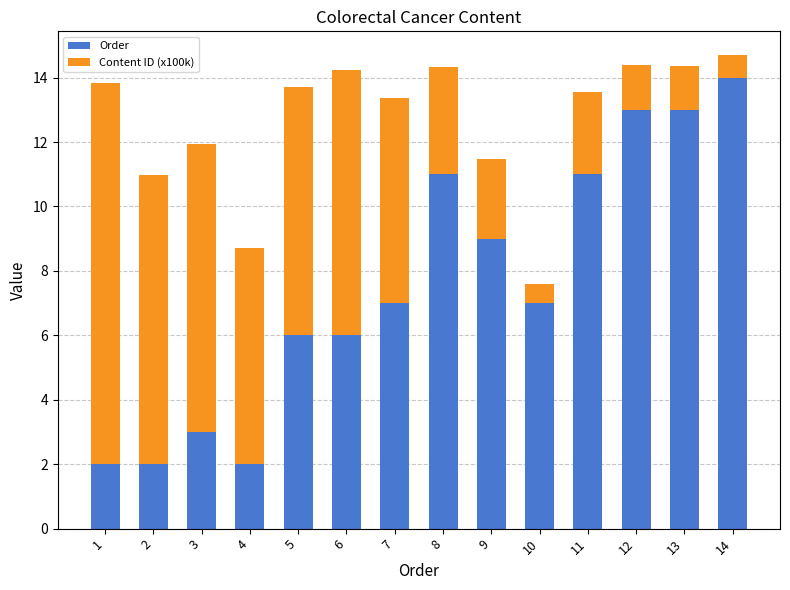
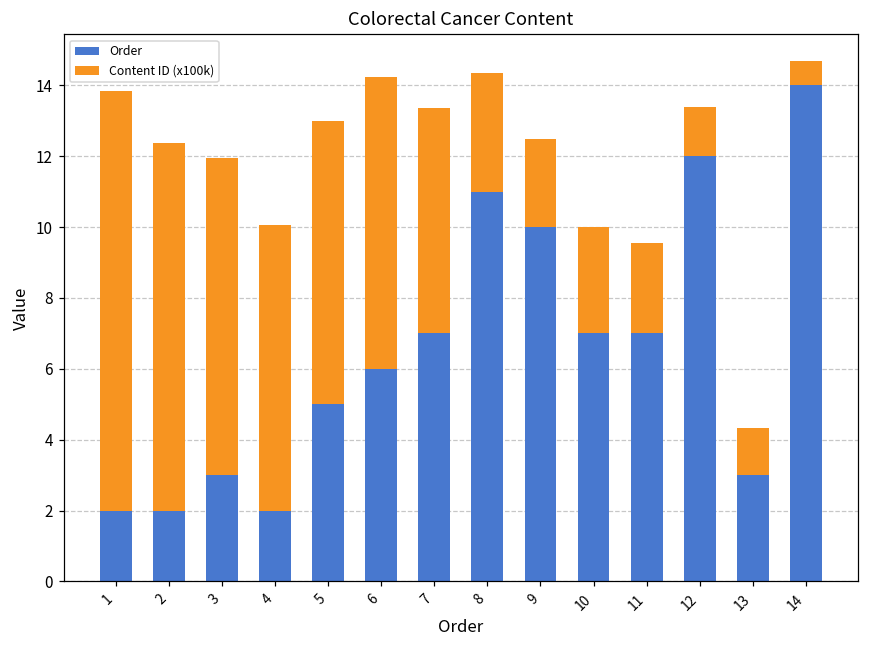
  {
    "Order": {
      "1": 2,
      "2": 2,
      "3": 3,
      "4": 2,
-     "5": 6,
+     "5": 5,
      "6": 6,
      "7": 7,
      "8": 11,
-     "9": 9,
+     "9": 10,
      "10": 7,
-     "11": 11,
-     "12": 13,
-     "13": 13,
+     "11": 7,
+     "12": 12,
+     "13": 3,
      "14": 14
    },
    "Content ID (x100k)": {
      "1": 11.8,
-     "2": 9.0,
+     "2": 10.4,
      "3": 8.9,
-     "4": 6.7,
-     "5": 7.7,
+     "4": 8.0,
+     "5": 8.0,
      "6": 8.2,
      "7": 6.4,
      "8": 3.3,
      "9": 2.5,
-     "10": 0.6,
+     "10": 3.0,
      "11": 2.5,
      "12": 1.4,
      "13": 1.3,
      "14": 0.7
    }
  }
